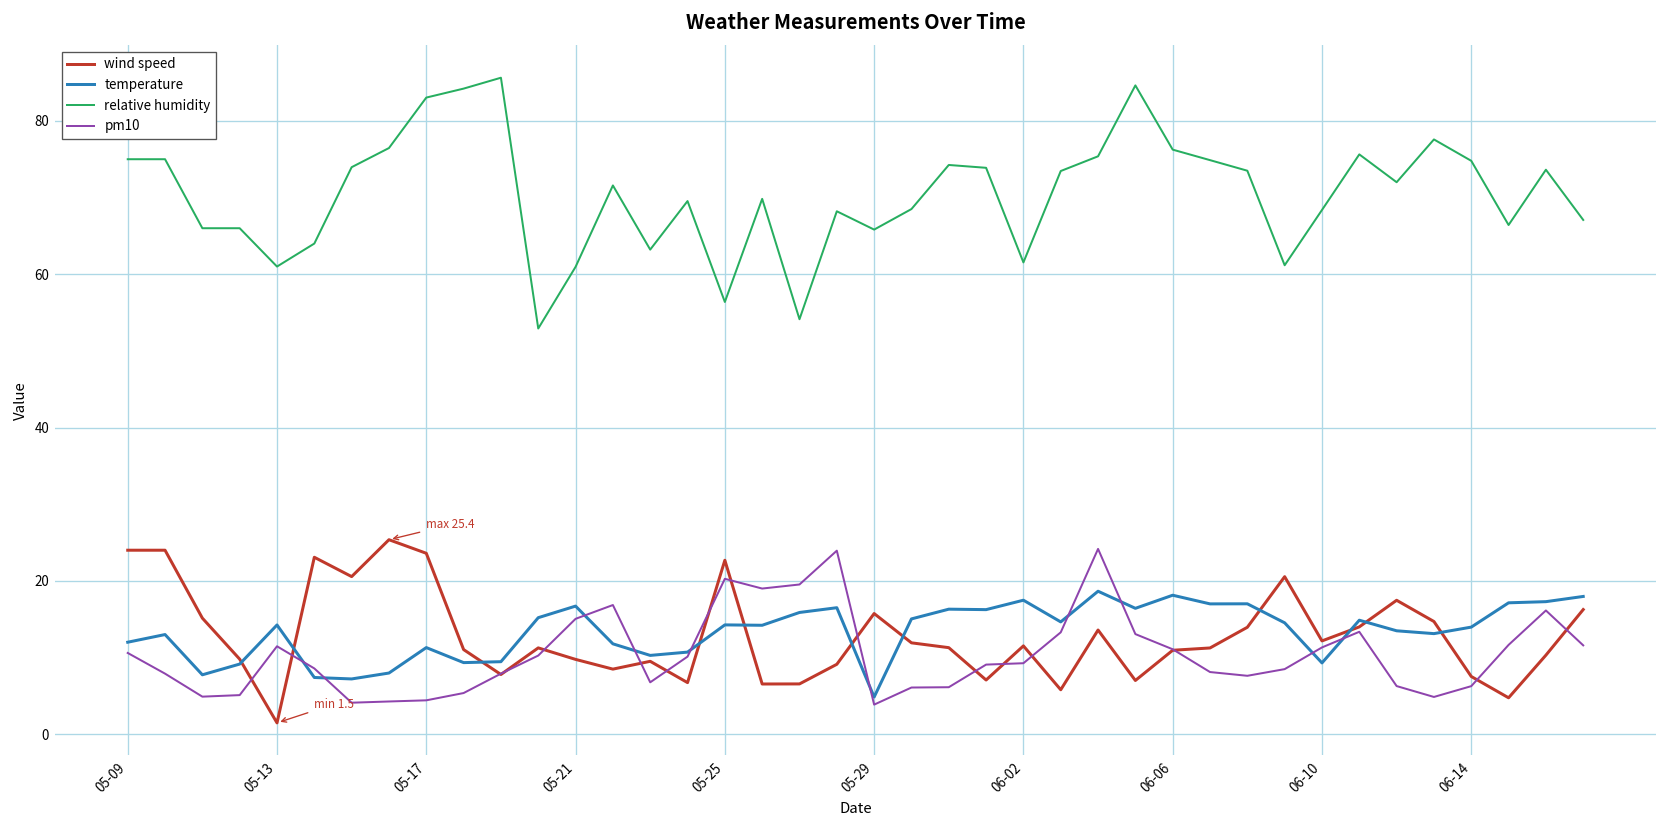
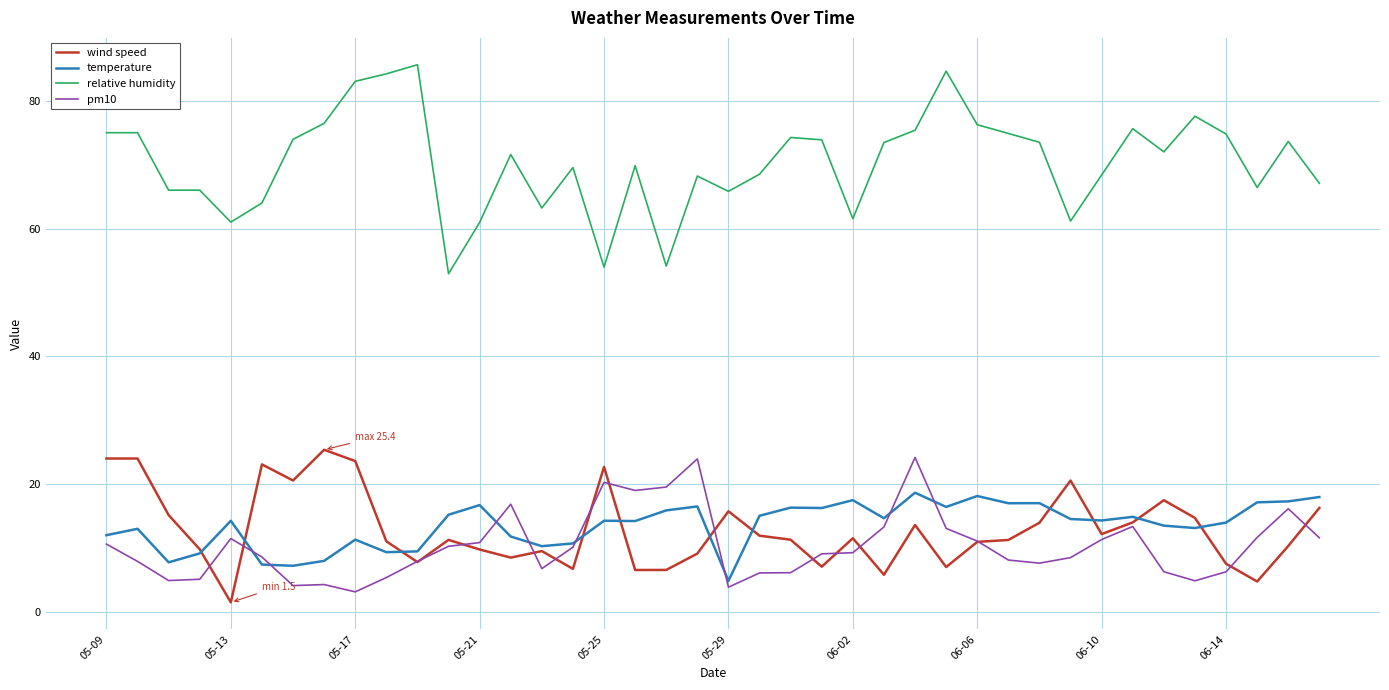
  {
    "wind speed": {
      "05-09": 24,
      "05-17": 24,
      "05-21": 10,
      "05-25": 23,
      "05-29": 16,
      "06-02": 12,
      "06-10": 12,
      "06-14": 8
    },
    "temperature": {
      "05-09": 12,
      "05-13": 14,
      "05-17": 11,
      "05-21": 17,
      "05-25": 14,
      "05-29": 5,
      "06-02": 17,
      "06-06": 18,
-     "06-10": 9,
+     "06-10": 14,
      "06-14": 14
    },
    "relative humidity": {
      "05-09": 75,
      "05-13": 61,
      "05-17": 83,
      "05-21": 61,
-     "05-25": 56,
+     "05-25": 54,
      "05-29": 66,
      "06-02": 62,
      "06-06": 76,
      "06-10": 68,
      "06-14": 75
    },
    "pm10": {
      "05-09": 11,
      "05-13": 11,
-     "05-17": 4,
-     "05-21": 15,
+     "05-17": 3,
+     "05-21": 11,
      "05-25": 20,
      "05-29": 4,
      "06-02": 9,
      "06-10": 11,
      "06-14": 6
    }
  }
